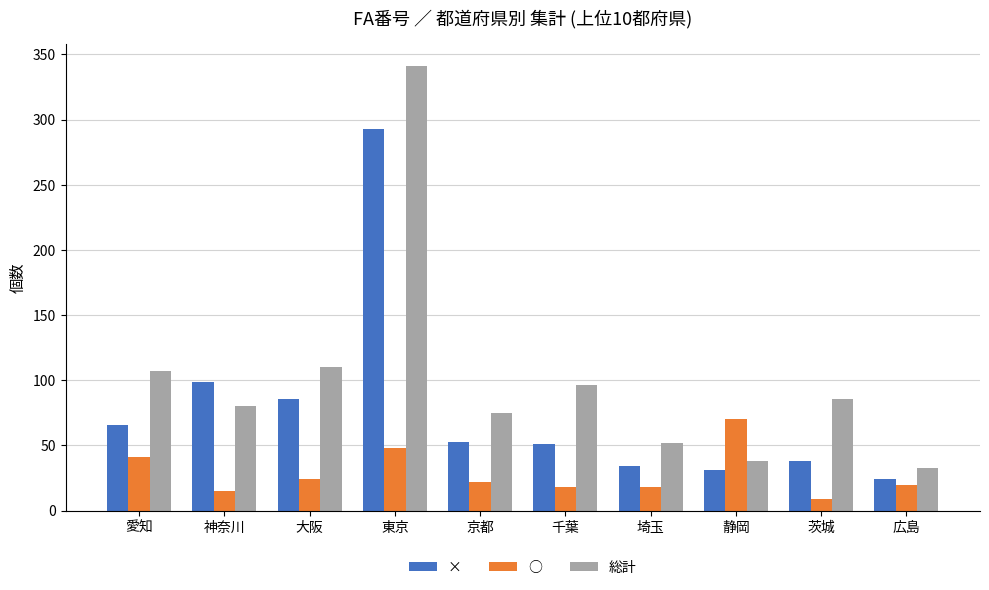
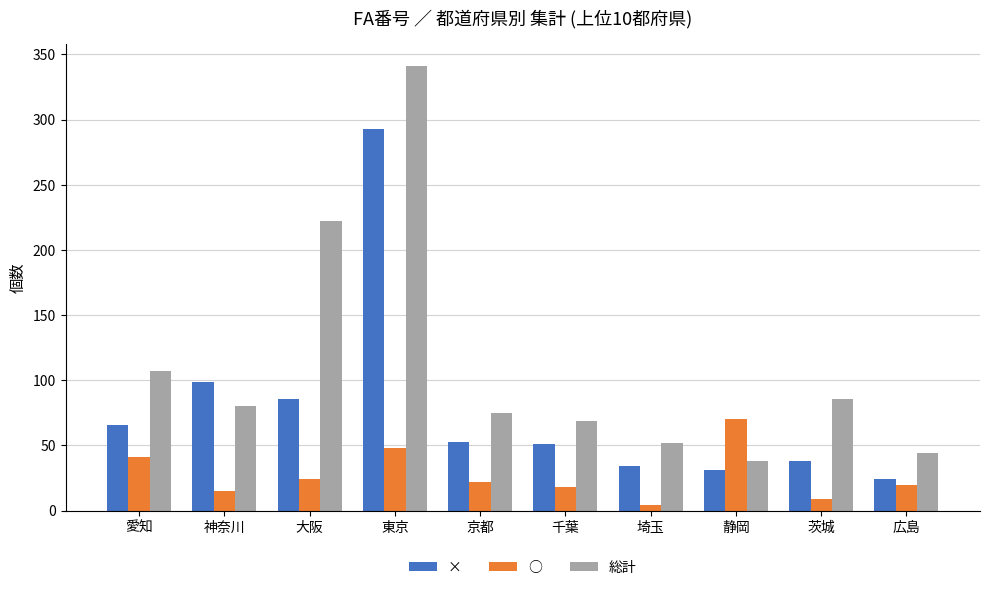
  {
    "×": {
      "愛知": 66,
      "神奈川": 99,
      "大阪": 86,
      "東京": 293,
      "京都": 53,
      "千葉": 51,
      "埼玉": 34,
      "静岡": 31,
      "茨城": 38,
      "広島": 24
    },
    "○": {
      "愛知": 41,
      "神奈川": 15,
      "大阪": 24,
      "東京": 48,
      "京都": 22,
      "千葉": 18,
-     "埼玉": 18,
+     "埼玉": 4,
      "静岡": 70,
      "茨城": 9,
      "広島": 20
    },
    "総計": {
      "愛知": 107,
      "神奈川": 80,
-     "大阪": 110,
+     "大阪": 222,
      "東京": 341,
      "京都": 75,
-     "千葉": 96,
+     "千葉": 69,
      "埼玉": 52,
      "静岡": 38,
      "茨城": 86,
-     "広島": 33
+     "広島": 44
    }
  }
